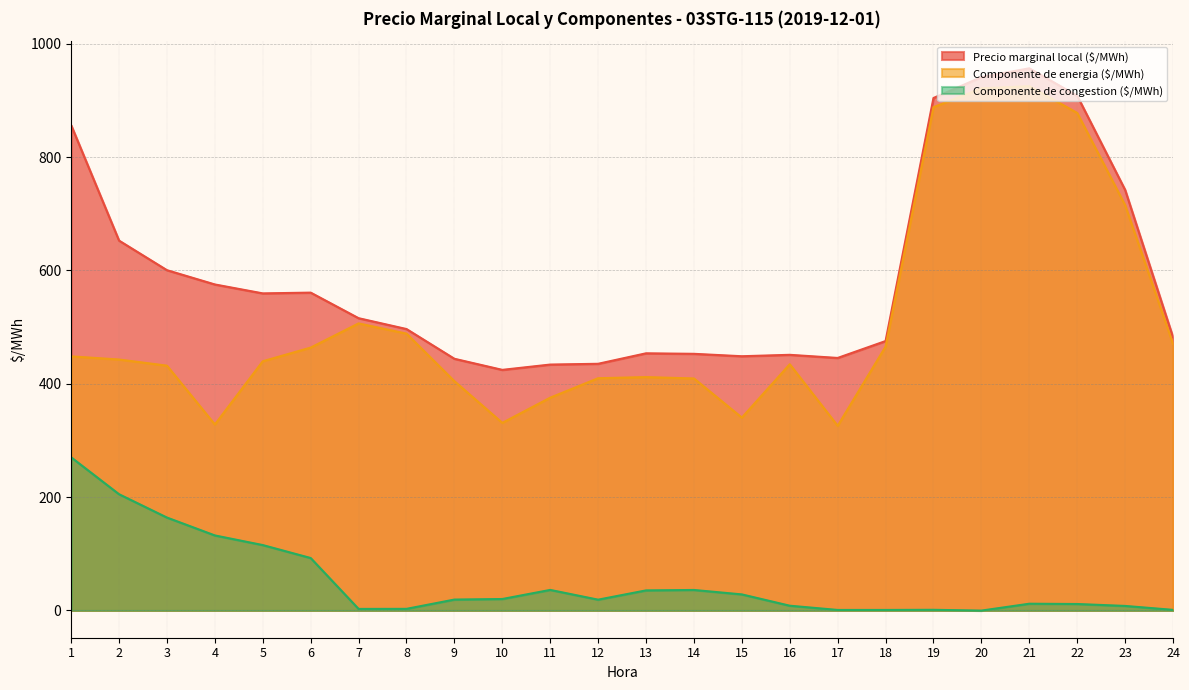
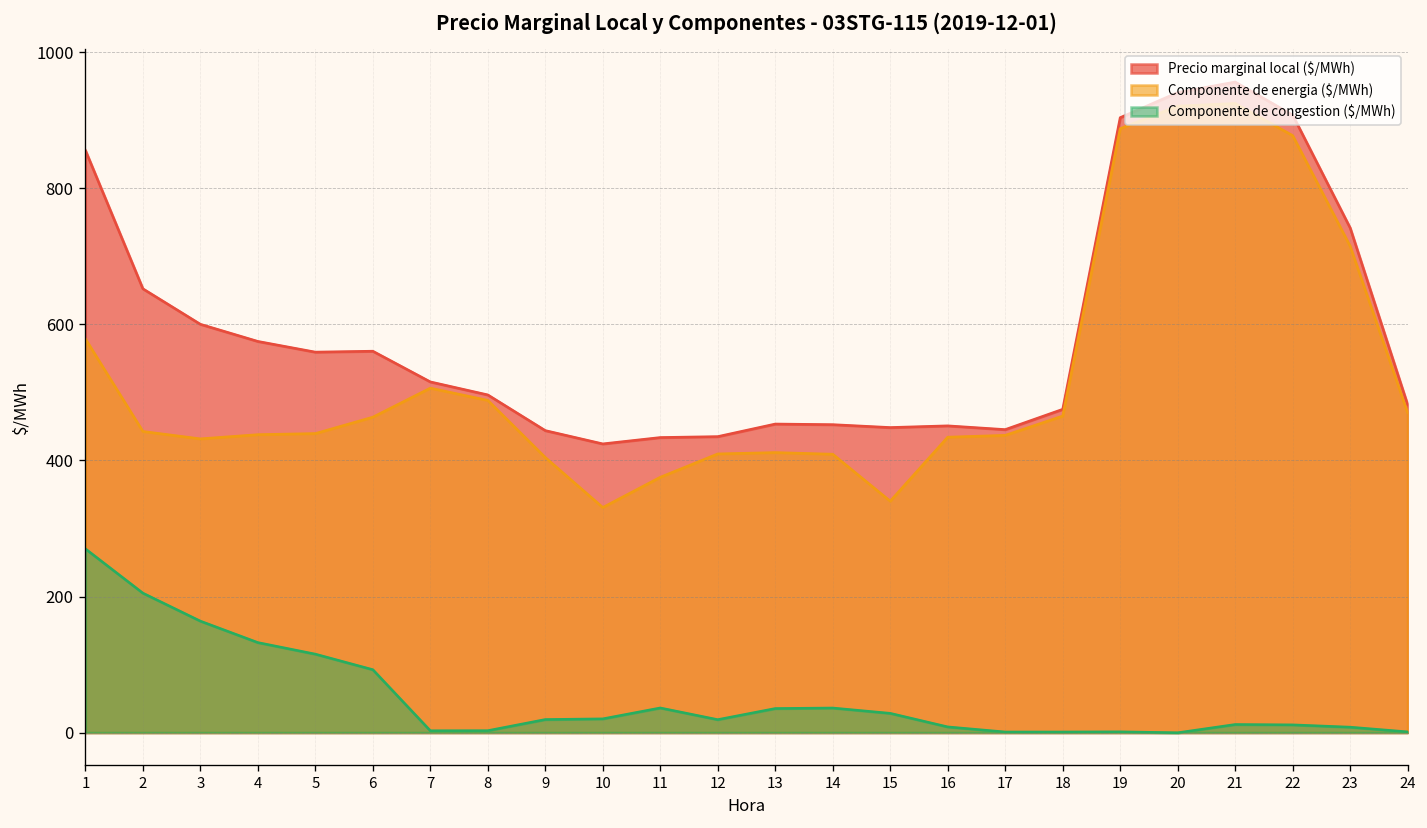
  {
    "Precio marginal local ($/MWh)": {
      "1": 860,
      "2": 650,
      "3": 600,
      "4": 580,
      "5": 560,
      "6": 560,
      "7": 520,
      "8": 500,
      "9": 440,
      "10": 420,
      "11": 430,
      "12": 440,
      "13": 450,
      "14": 450,
      "15": 450,
      "16": 450,
      "17": 450,
      "18": 480,
      "19": 900,
      "23": 740,
      "24": 480
    },
    "Componente de energia ($/MWh)": {
-     "1": 450,
+     "1": 580,
      "2": 440,
      "3": 430,
-     "4": 330,
+     "4": 440,
      "5": 440,
      "6": 460,
      "7": 510,
      "8": 490,
      "9": 400,
      "10": 330,
      "11": 380,
      "12": 410,
      "13": 410,
      "14": 410,
      "15": 340,
      "16": 430,
-     "17": 330,
+     "17": 440,
      "18": 470,
      "19": 890,
      "22": 880,
      "23": 720,
      "24": 470
    }
  }
